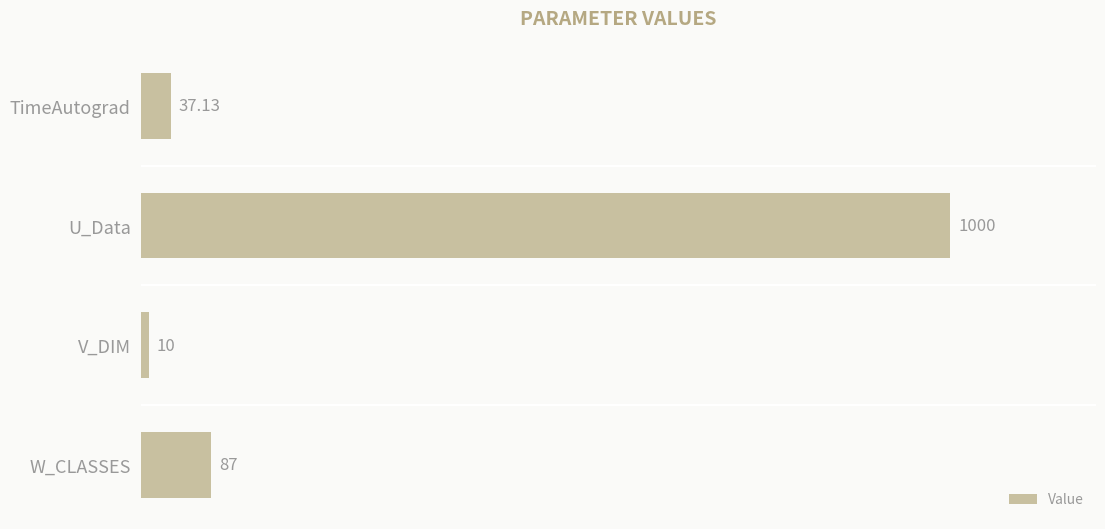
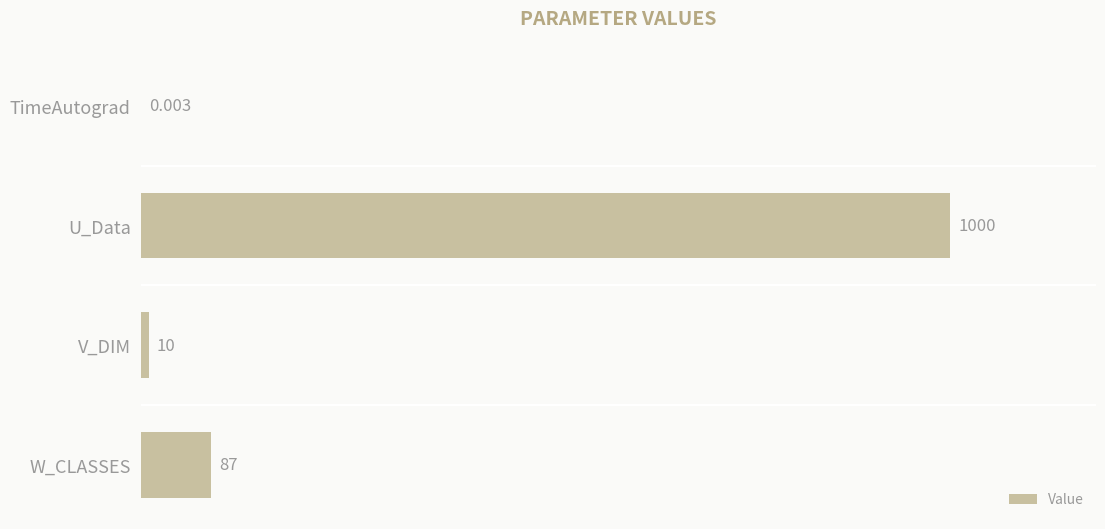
  {
-   "TimeAutograd": 37.13,
+   "TimeAutograd": 0.003,
    "U_Data": 1000,
    "V_DIM": 10,
    "W_CLASSES": 87
  }
